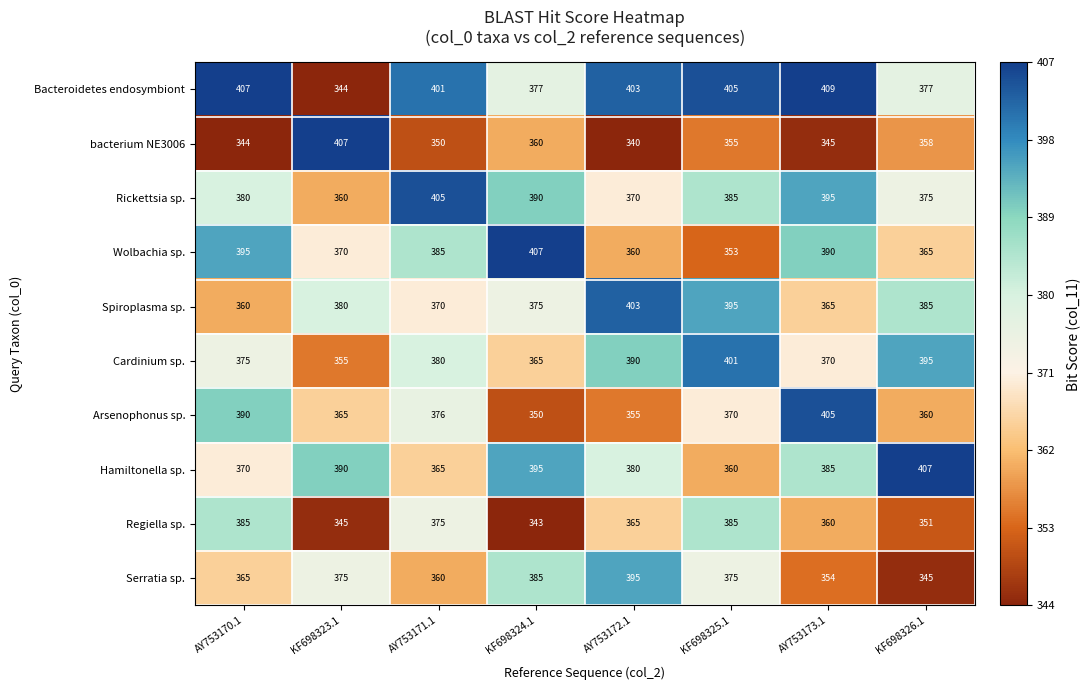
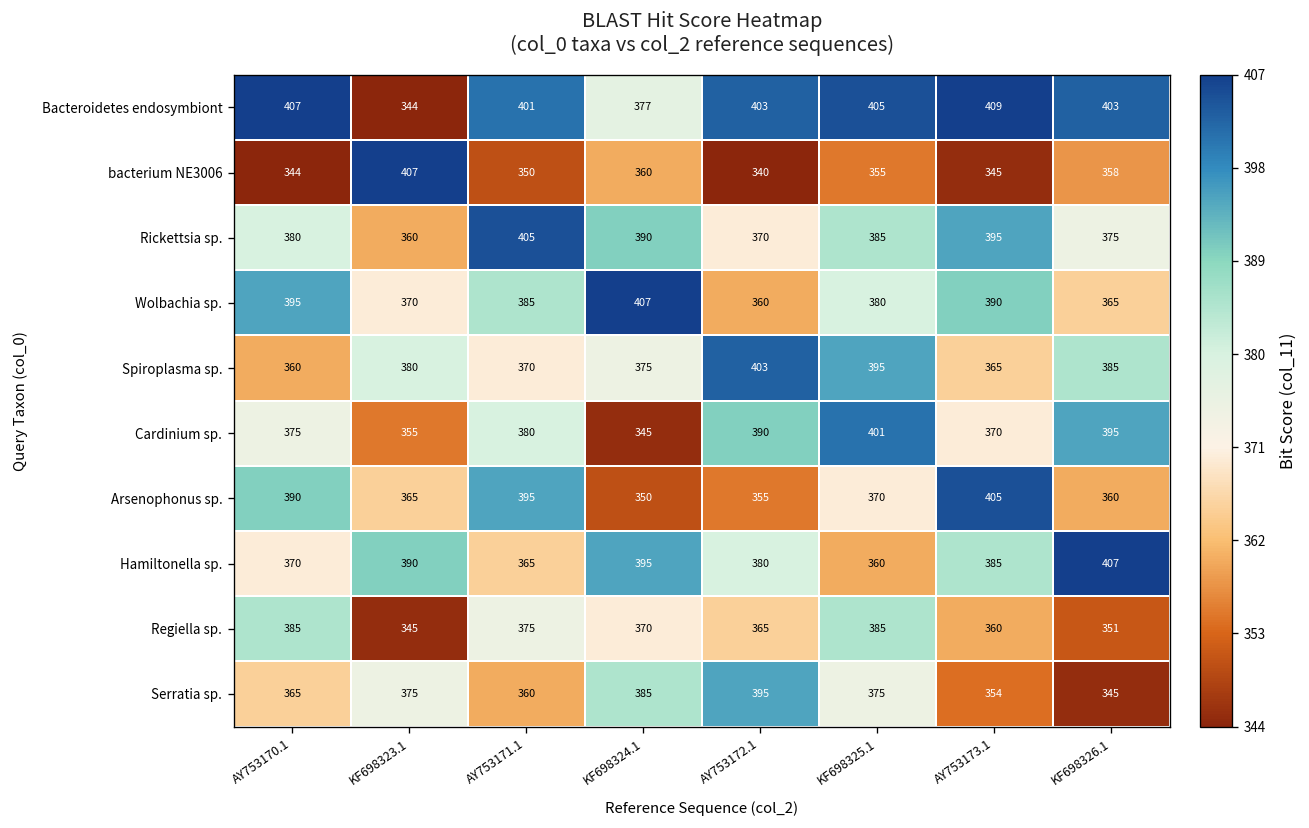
  {
    "Bacteroidetes endosymbiont": {
      "AY753170.1": 407,
      "KF698323.1": 344,
      "AY753171.1": 401,
      "KF698324.1": 377,
      "AY753172.1": 403,
      "KF698325.1": 405,
      "AY753173.1": 409,
-     "KF698326.1": 377
+     "KF698326.1": 403
    },
    "bacterium NE3006": {
      "AY753170.1": 344,
      "KF698323.1": 407,
      "AY753171.1": 350,
      "KF698324.1": 360,
      "AY753172.1": 340,
      "KF698325.1": 355,
      "AY753173.1": 345,
      "KF698326.1": 358
    },
    "Rickettsia sp.": {
      "AY753170.1": 380,
      "KF698323.1": 360,
      "AY753171.1": 405,
      "KF698324.1": 390,
      "AY753172.1": 370,
      "KF698325.1": 385,
      "AY753173.1": 395,
      "KF698326.1": 375
    },
    "Wolbachia sp.": {
      "AY753170.1": 395,
      "KF698323.1": 370,
      "AY753171.1": 385,
      "KF698324.1": 407,
      "AY753172.1": 360,
-     "KF698325.1": 353,
+     "KF698325.1": 380,
      "AY753173.1": 390,
      "KF698326.1": 365
    },
    "Spiroplasma sp.": {
      "AY753170.1": 360,
      "KF698323.1": 380,
      "AY753171.1": 370,
      "KF698324.1": 375,
      "AY753172.1": 403,
      "KF698325.1": 395,
      "AY753173.1": 365,
      "KF698326.1": 385
    },
    "Cardinium sp.": {
      "AY753170.1": 375,
      "KF698323.1": 355,
      "AY753171.1": 380,
-     "KF698324.1": 365,
+     "KF698324.1": 345,
      "AY753172.1": 390,
      "KF698325.1": 401,
      "AY753173.1": 370,
      "KF698326.1": 395
    },
    "Arsenophonus sp.": {
      "AY753170.1": 390,
      "KF698323.1": 365,
-     "AY753171.1": 376,
+     "AY753171.1": 395,
      "KF698324.1": 350,
      "AY753172.1": 355,
      "KF698325.1": 370,
      "AY753173.1": 405,
      "KF698326.1": 360
    },
    "Hamiltonella sp.": {
      "AY753170.1": 370,
      "KF698323.1": 390,
      "AY753171.1": 365,
      "KF698324.1": 395,
      "AY753172.1": 380,
      "KF698325.1": 360,
      "AY753173.1": 385,
      "KF698326.1": 407
    },
    "Regiella sp.": {
      "AY753170.1": 385,
      "KF698323.1": 345,
      "AY753171.1": 375,
-     "KF698324.1": 343,
+     "KF698324.1": 370,
      "AY753172.1": 365,
      "KF698325.1": 385,
      "AY753173.1": 360,
      "KF698326.1": 351
    },
    "Serratia sp.": {
      "AY753170.1": 365,
      "KF698323.1": 375,
      "AY753171.1": 360,
      "KF698324.1": 385,
      "AY753172.1": 395,
      "KF698325.1": 375,
      "AY753173.1": 354,
      "KF698326.1": 345
    }
  }
